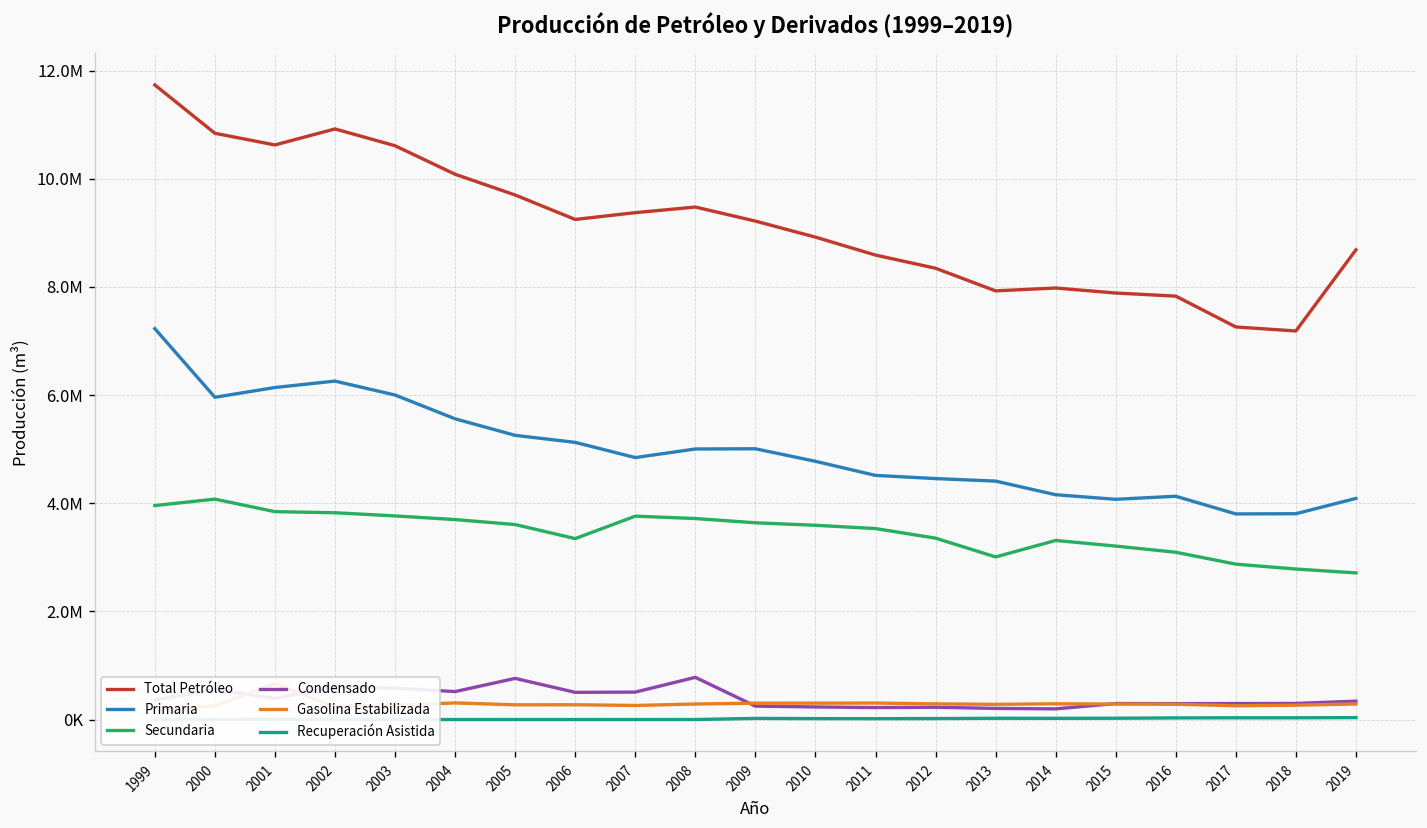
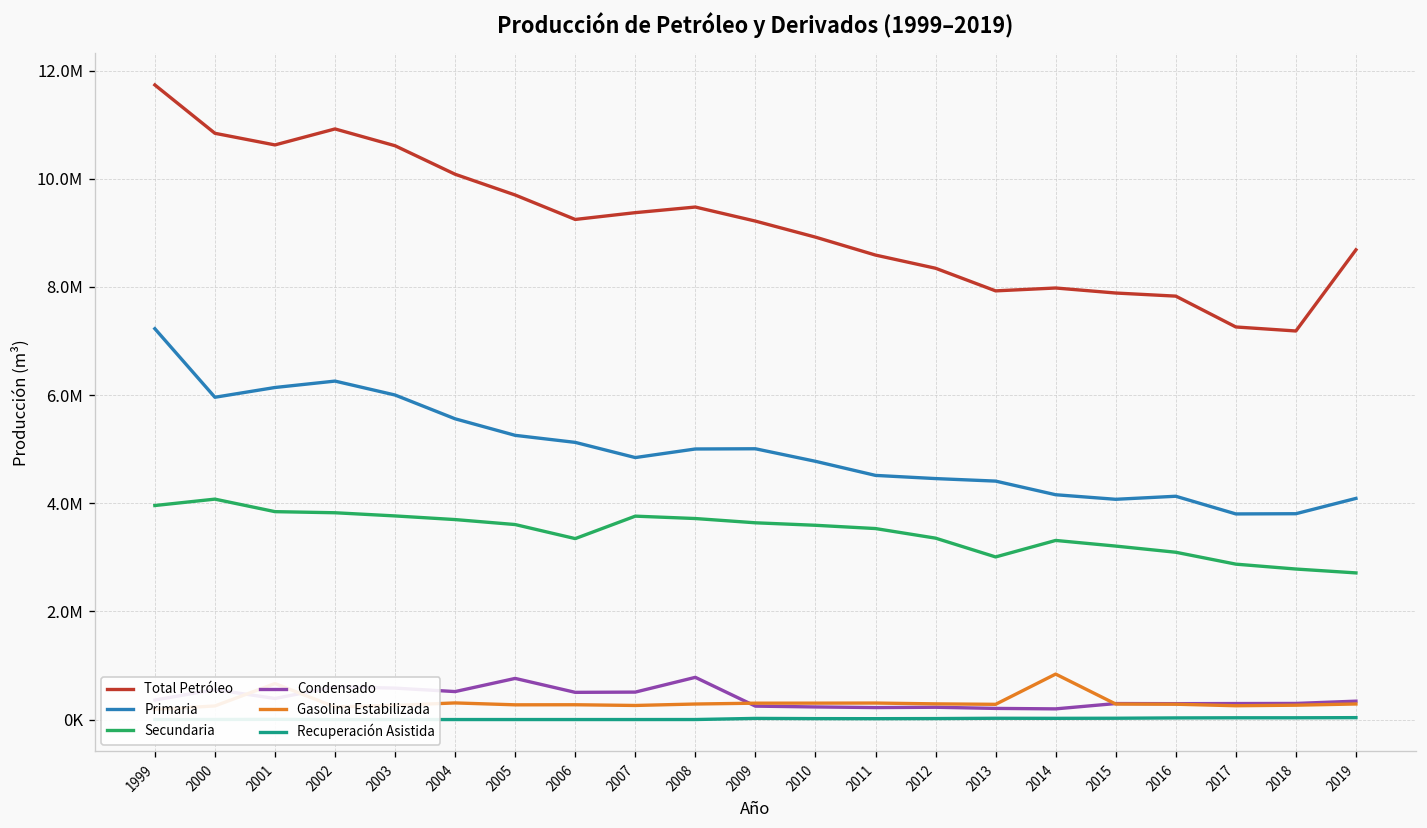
  {
    "Total Petróleo": {
      "1999": 11700000,
      "2000": 10800000,
      "2001": 10600000,
      "2002": 10900000,
      "2003": 10600000,
      "2004": 10100000,
      "2005": 9700000,
      "2006": 9200000,
      "2007": 9400000,
      "2008": 9500000,
      "2009": 9200000,
      "2010": 8900000,
      "2011": 8600000,
      "2012": 8300000,
      "2013": 7900000,
      "2014": 8000000,
      "2015": 7900000,
      "2016": 7800000,
      "2017": 7300000,
      "2018": 7200000,
      "2019": 8700000
    },
    "Primaria": {
      "1999": 7200000,
      "2000": 6000000,
      "2001": 6100000,
      "2002": 6300000,
      "2003": 6000000,
      "2004": 5600000,
      "2005": 5300000,
      "2006": 5100000,
      "2007": 4800000,
      "2008": 5000000,
      "2009": 5000000,
      "2010": 4800000,
      "2011": 4500000,
      "2012": 4500000,
      "2013": 4400000,
      "2014": 4200000,
      "2015": 4100000,
      "2016": 4100000,
      "2017": 3800000,
      "2018": 3800000,
      "2019": 4100000
    },
    "Condensado": {
      "2004": 500000,
      "2005": 800000,
      "2006": 500000,
      "2007": 500000,
      "2008": 800000,
      "2010": 200000,
      "2011": 200000,
      "2012": 200000,
      "2013": 200000,
      "2014": 200000
    },
    "Gasolina Estabilizada": {
      "2004": 300000,
      "2005": 300000,
      "2006": 300000,
      "2007": 300000,
      "2008": 300000,
      "2010": 300000,
      "2011": 300000,
      "2012": 300000,
      "2013": 300000,
-     "2014": 300000
+     "2014": 800000
    }
  }
